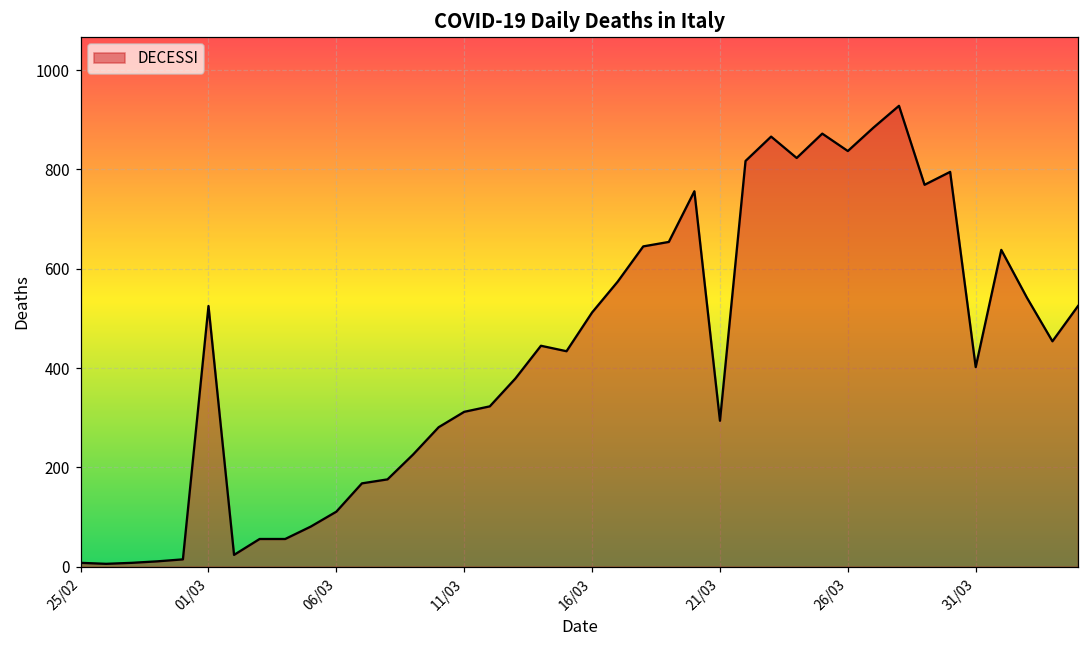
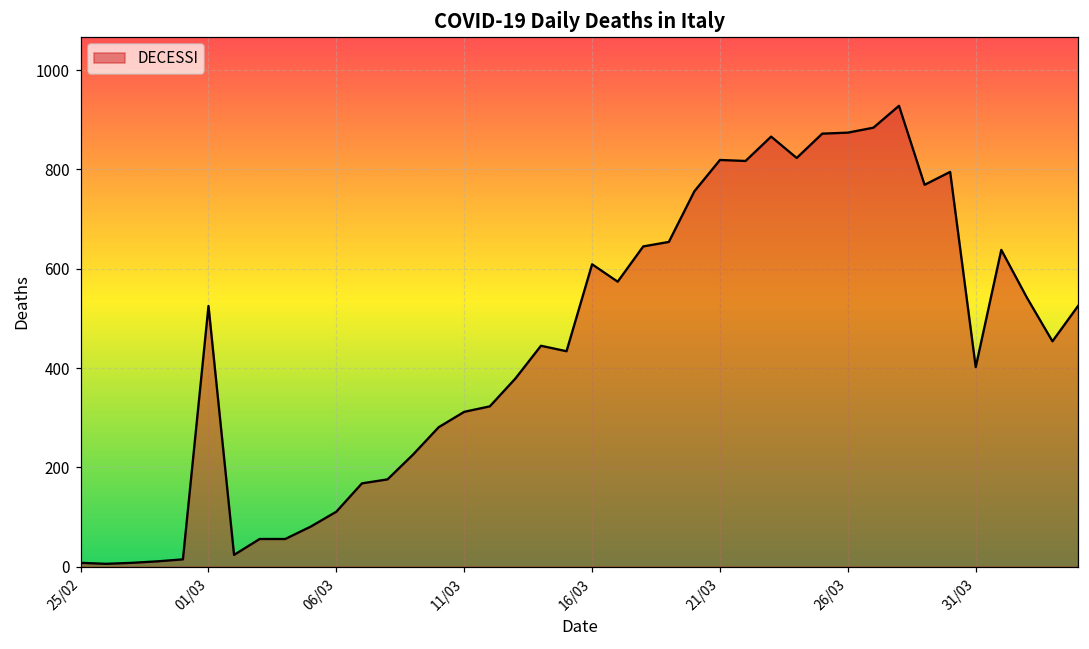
  {
    "25/02": 10,
    "01/03": 530,
    "06/03": 110,
    "11/03": 310,
-   "16/03": 510,
-   "21/03": 290,
-   "26/03": 840,
+   "16/03": 610,
+   "21/03": 820,
+   "26/03": 870,
    "31/03": 400
  }
